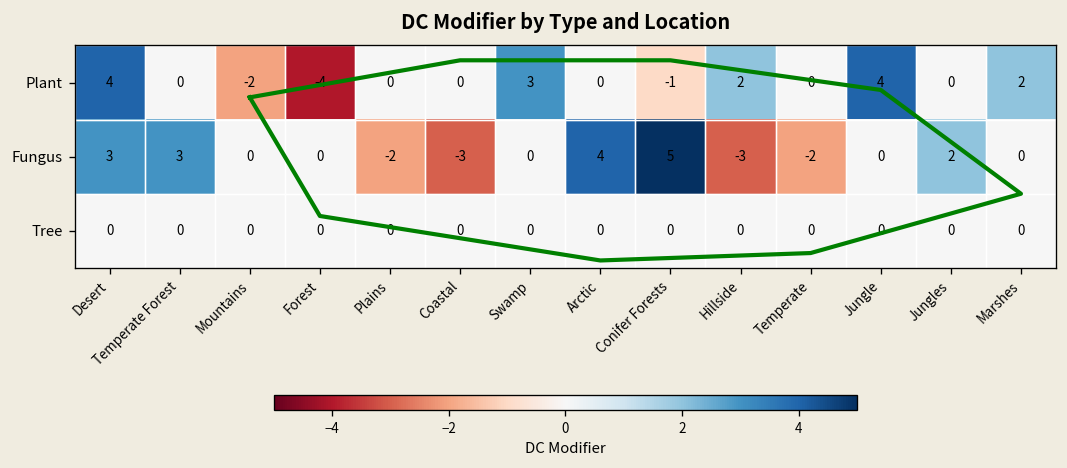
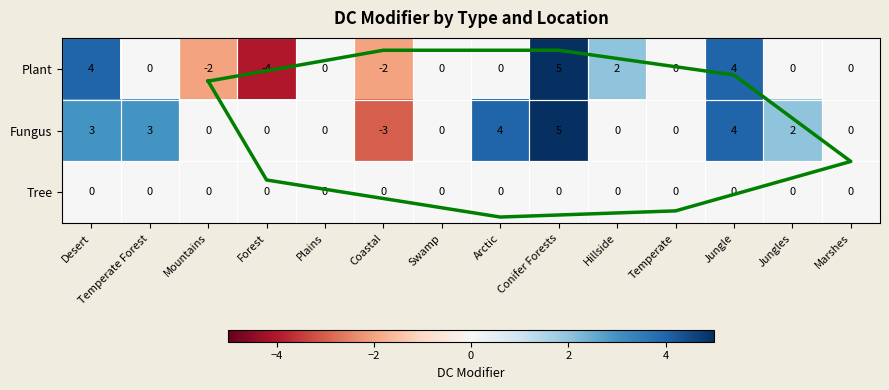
  {
    "Plant": {
      "Desert": 4,
      "Temperate Forest": 0,
      "Mountains": -2,
      "Forest": -4,
      "Plains": 0,
-     "Coastal": 0,
-     "Swamp": 3,
+     "Coastal": -2,
+     "Swamp": 0,
      "Arctic": 0,
-     "Conifer Forests": -1,
+     "Conifer Forests": 5,
      "Hillside": 2,
      "Temperate": 0,
      "Jungles": 0,
-     "Marshes": 2
+     "Marshes": 0
    },
    "Fungus": {
      "Desert": 3,
      "Temperate Forest": 3,
      "Mountains": 0,
      "Forest": 0,
-     "Plains": -2,
+     "Plains": 0,
      "Coastal": -3,
      "Swamp": 0,
      "Arctic": 4,
      "Conifer Forests": 5,
-     "Hillside": -3,
-     "Temperate": -2,
-     "Jungle": 0,
+     "Hillside": 0,
+     "Temperate": 0,
+     "Jungle": 4,
      "Jungles": 2,
      "Marshes": 0
    },
    "Tree": {
      "Desert": 0,
      "Temperate Forest": 0,
      "Mountains": 0,
      "Forest": 0,
      "Plains": 0,
      "Coastal": 0,
      "Swamp": 0,
      "Arctic": 0,
      "Conifer Forests": 0,
      "Hillside": 0,
      "Temperate": 0,
      "Jungle": 0,
      "Jungles": 0,
      "Marshes": 0
    }
  }
